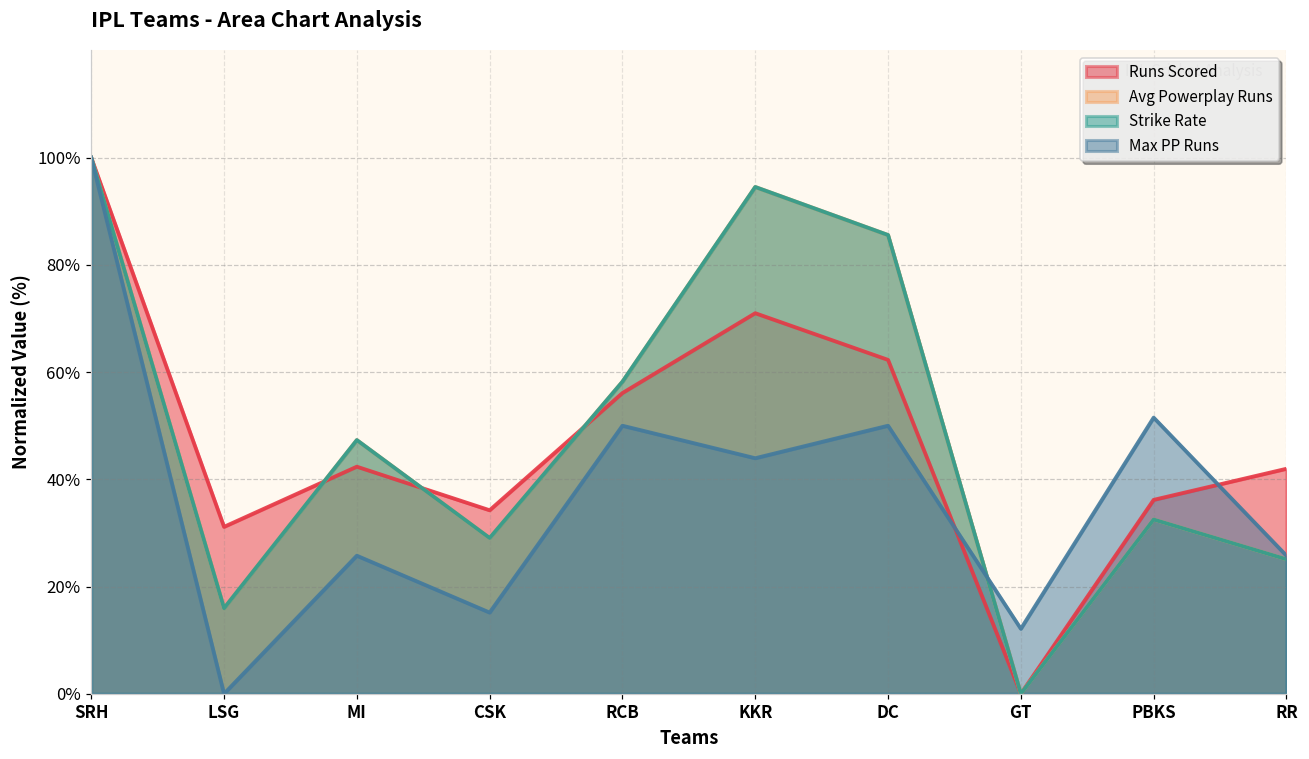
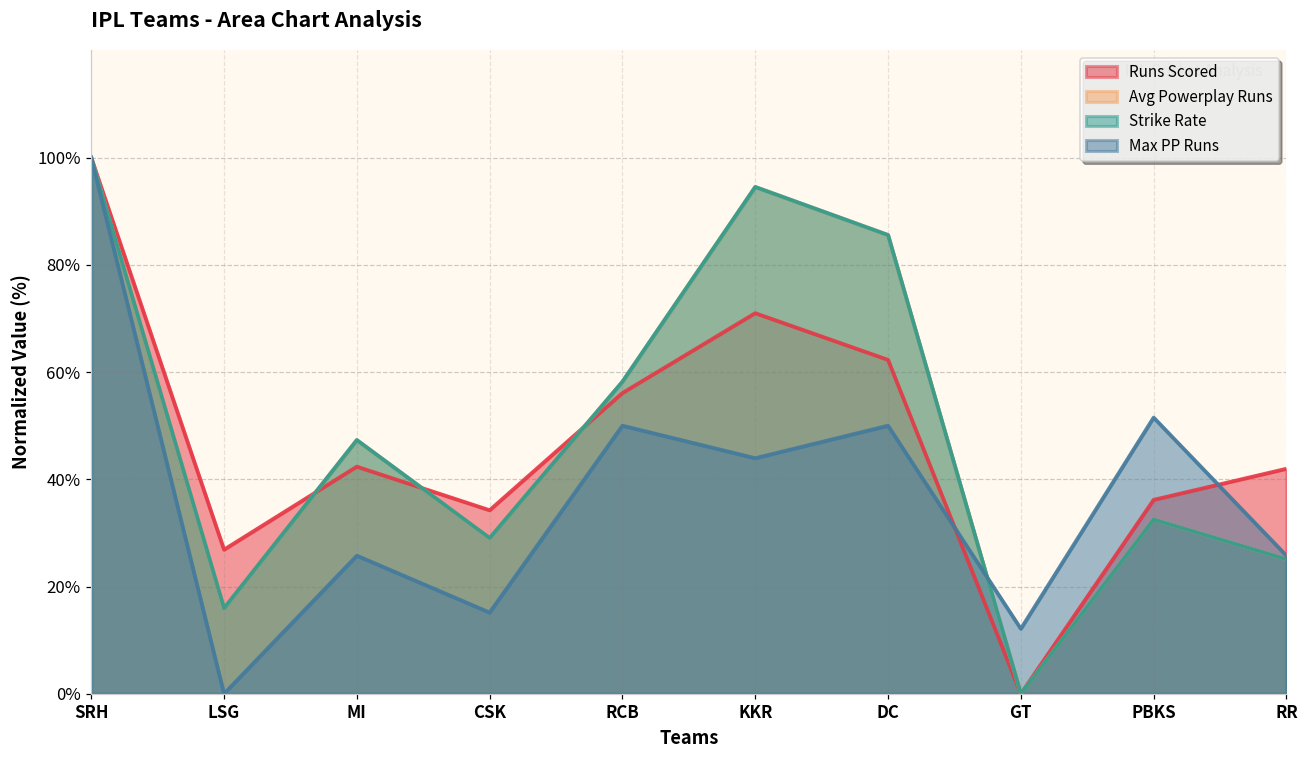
  {
    "Runs Scored": {
-     "LSG": "31%",
+     "LSG": "27%",
      "MI": "42%",
      "CSK": "34%",
      "RCB": "56%",
      "KKR": "71%",
      "DC": "62%",
      "PBKS": "36%",
      "RR": "42%"
    }
  }
